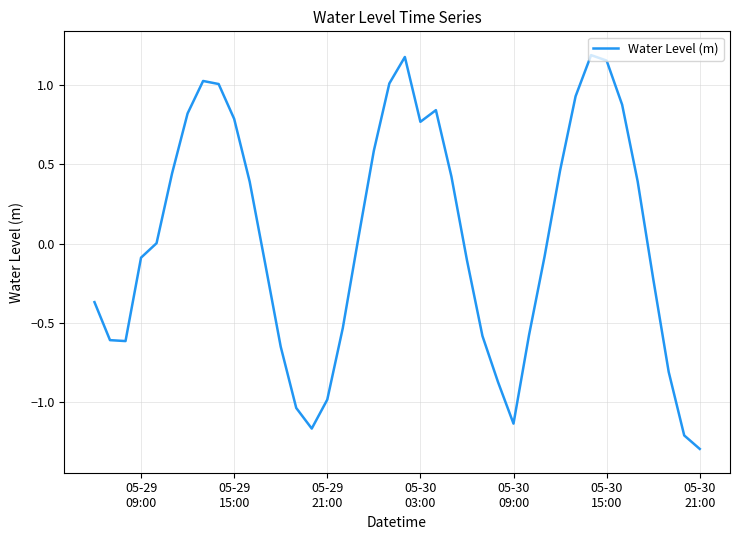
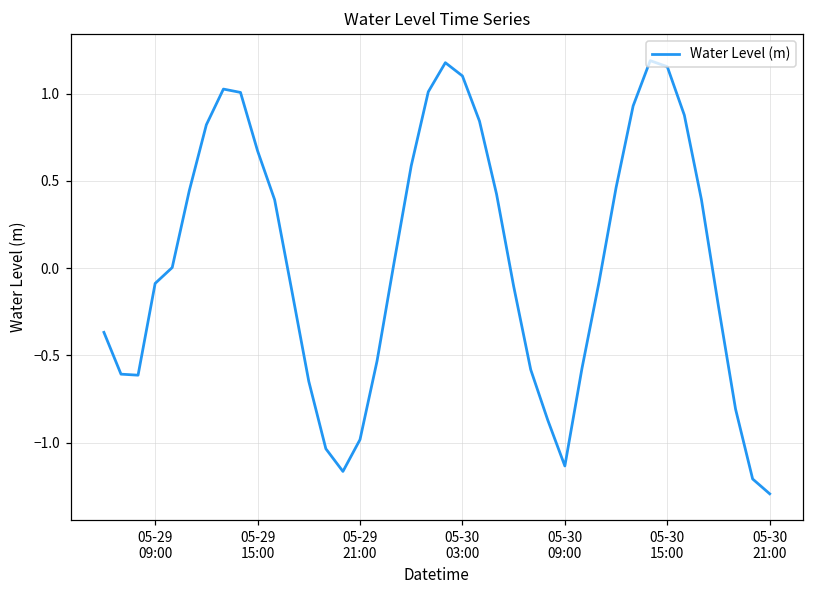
  {
    "05-29 09:00": -0.09,
-   "05-29 15:00": 0.79,
+   "05-29 15:00": 0.67,
    "05-29 21:00": -0.98,
-   "05-30 03:00": 0.77,
+   "05-30 03:00": 1.10,
    "05-30 09:00": -1.13,
    "05-30 21:00": -1.29
  }
